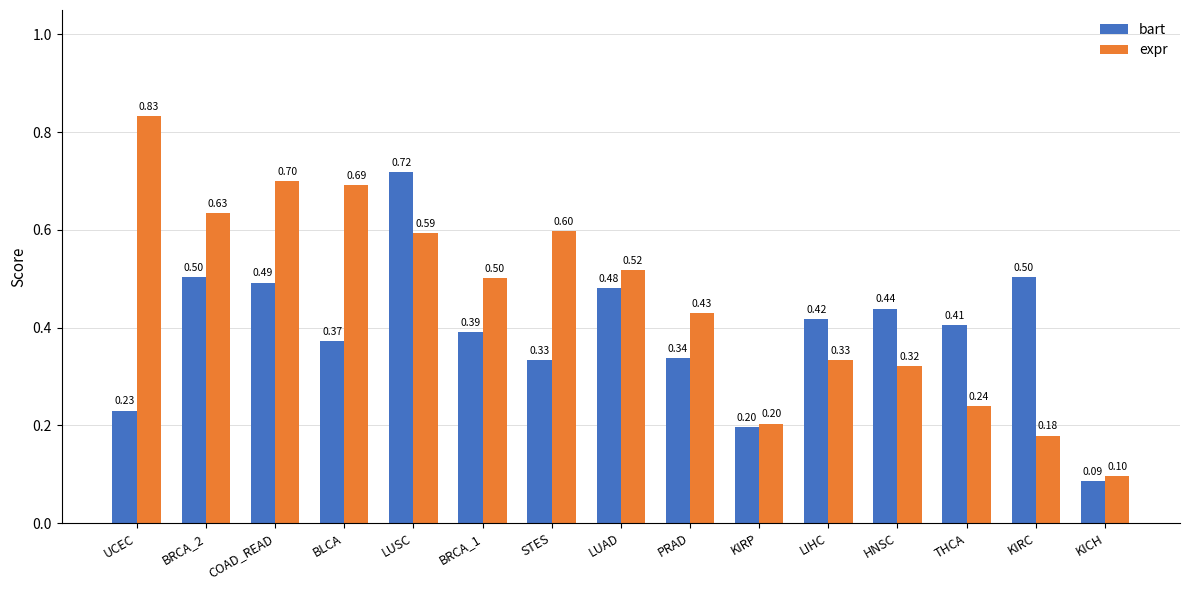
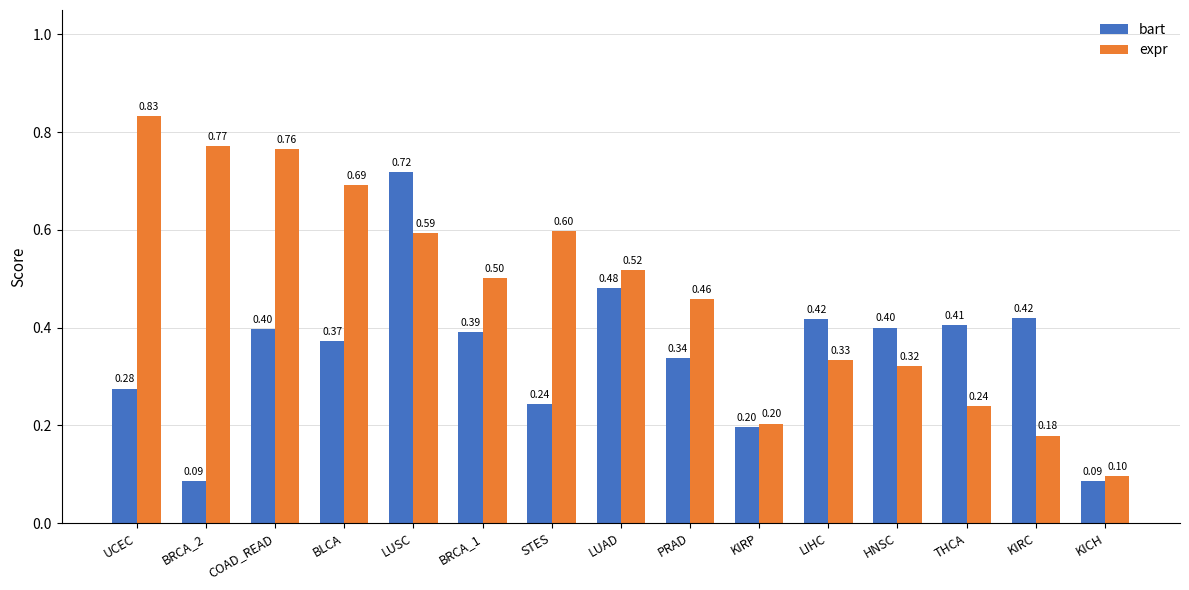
  {
    "bart": {
-     "UCEC": 0.23,
-     "BRCA_2": 0.50,
-     "COAD_READ": 0.49,
+     "UCEC": 0.28,
+     "BRCA_2": 0.09,
+     "COAD_READ": 0.40,
      "BLCA": 0.37,
      "LUSC": 0.72,
      "BRCA_1": 0.39,
-     "STES": 0.33,
+     "STES": 0.24,
      "LUAD": 0.48,
      "PRAD": 0.34,
      "KIRP": 0.20,
      "LIHC": 0.42,
-     "HNSC": 0.44,
+     "HNSC": 0.40,
      "THCA": 0.41,
-     "KIRC": 0.50,
+     "KIRC": 0.42,
      "KICH": 0.09
    },
    "expr": {
      "UCEC": 0.83,
-     "BRCA_2": 0.63,
-     "COAD_READ": 0.70,
+     "BRCA_2": 0.77,
+     "COAD_READ": 0.76,
      "BLCA": 0.69,
      "LUSC": 0.59,
      "BRCA_1": 0.50,
      "STES": 0.60,
      "LUAD": 0.52,
-     "PRAD": 0.43,
+     "PRAD": 0.46,
      "KIRP": 0.20,
      "LIHC": 0.33,
      "HNSC": 0.32,
      "THCA": 0.24,
      "KIRC": 0.18,
      "KICH": 0.10
    }
  }
